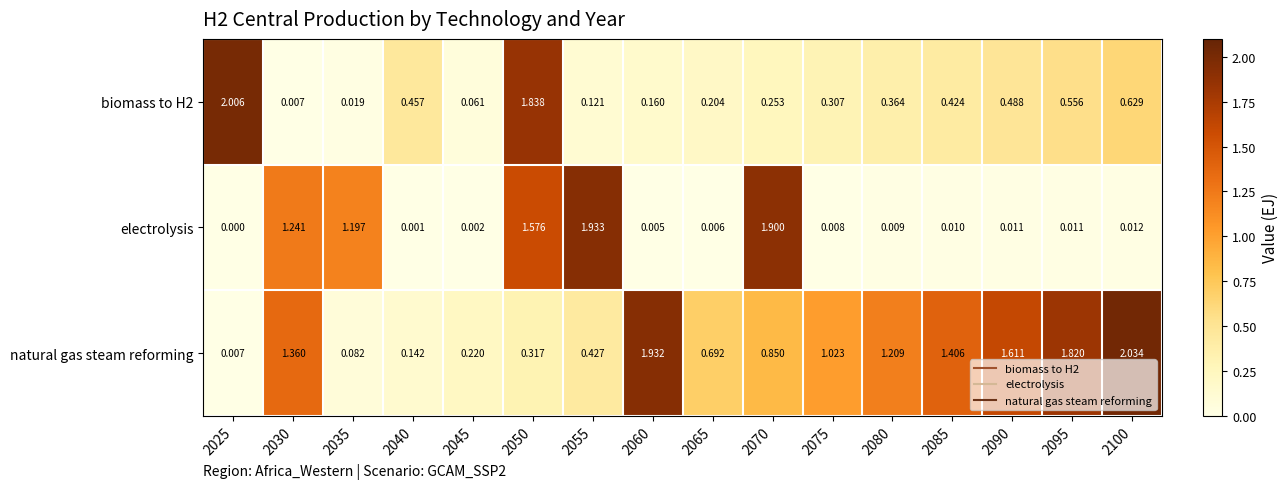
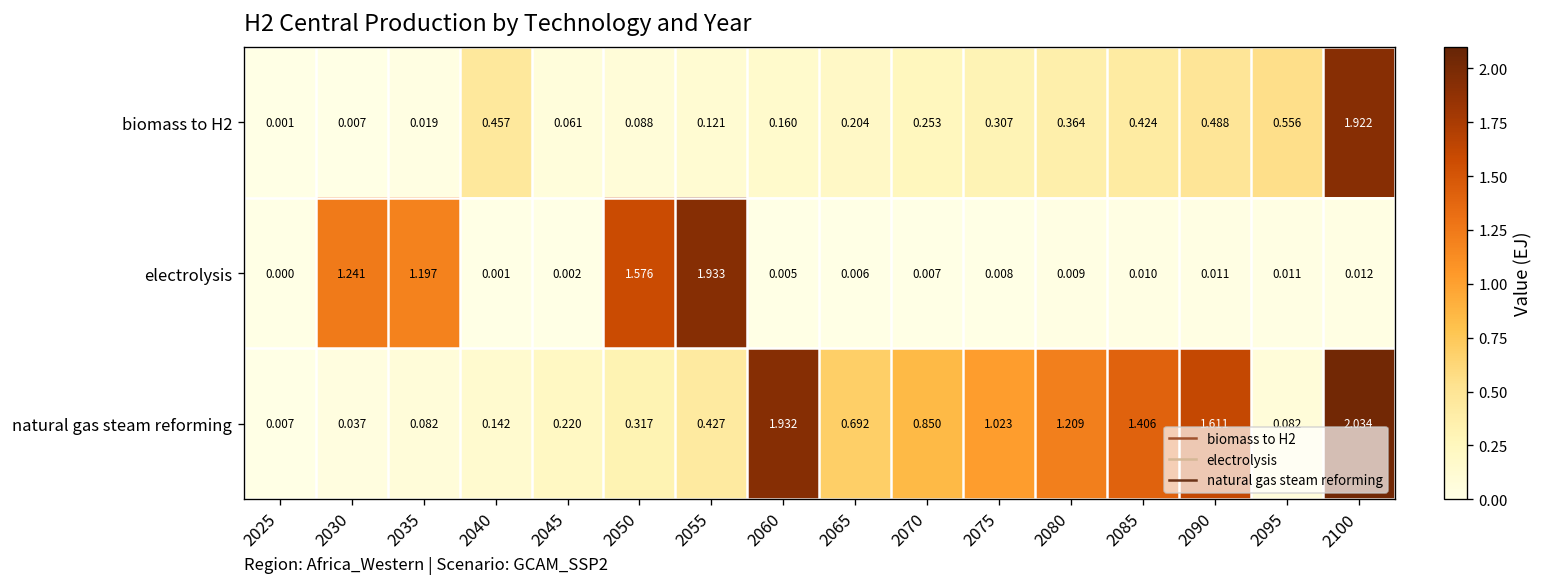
  {
    "biomass to H2": {
-     "2025": 2.006,
+     "2025": 0.001,
      "2030": 0.007,
      "2035": 0.019,
      "2040": 0.457,
      "2045": 0.061,
-     "2050": 1.838,
+     "2050": 0.088,
      "2055": 0.121,
      "2060": 0.160,
      "2065": 0.204,
      "2070": 0.253,
      "2075": 0.307,
      "2080": 0.364,
      "2085": 0.424,
      "2090": 0.488,
      "2095": 0.556,
-     "2100": 0.629
+     "2100": 1.922
    },
    "electrolysis": {
      "2025": 0.000,
      "2030": 1.241,
      "2035": 1.197,
      "2040": 0.001,
      "2045": 0.002,
      "2050": 1.576,
      "2055": 1.933,
      "2060": 0.005,
      "2065": 0.006,
-     "2070": 1.900,
+     "2070": 0.007,
      "2075": 0.008,
      "2080": 0.009,
      "2085": 0.010,
      "2090": 0.011,
      "2095": 0.011,
      "2100": 0.012
    },
    "natural gas steam reforming": {
      "2025": 0.007,
-     "2030": 1.360,
+     "2030": 0.037,
      "2035": 0.082,
      "2040": 0.142,
      "2045": 0.220,
      "2050": 0.317,
      "2055": 0.427,
      "2060": 1.932,
      "2065": 0.692,
      "2070": 0.850,
      "2075": 1.023,
      "2080": 1.209,
      "2085": 1.406,
      "2090": 1.611,
-     "2095": 1.820,
+     "2095": 0.082,
      "2100": 2.034
    }
  }
